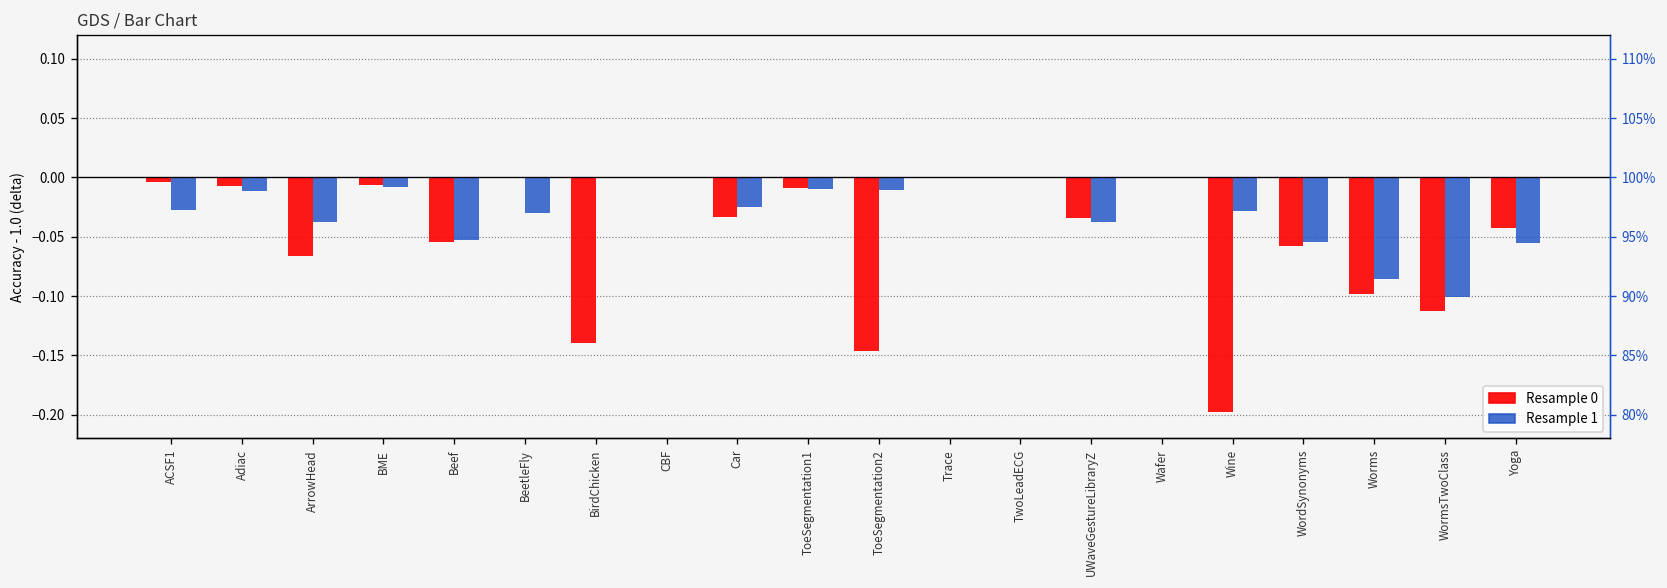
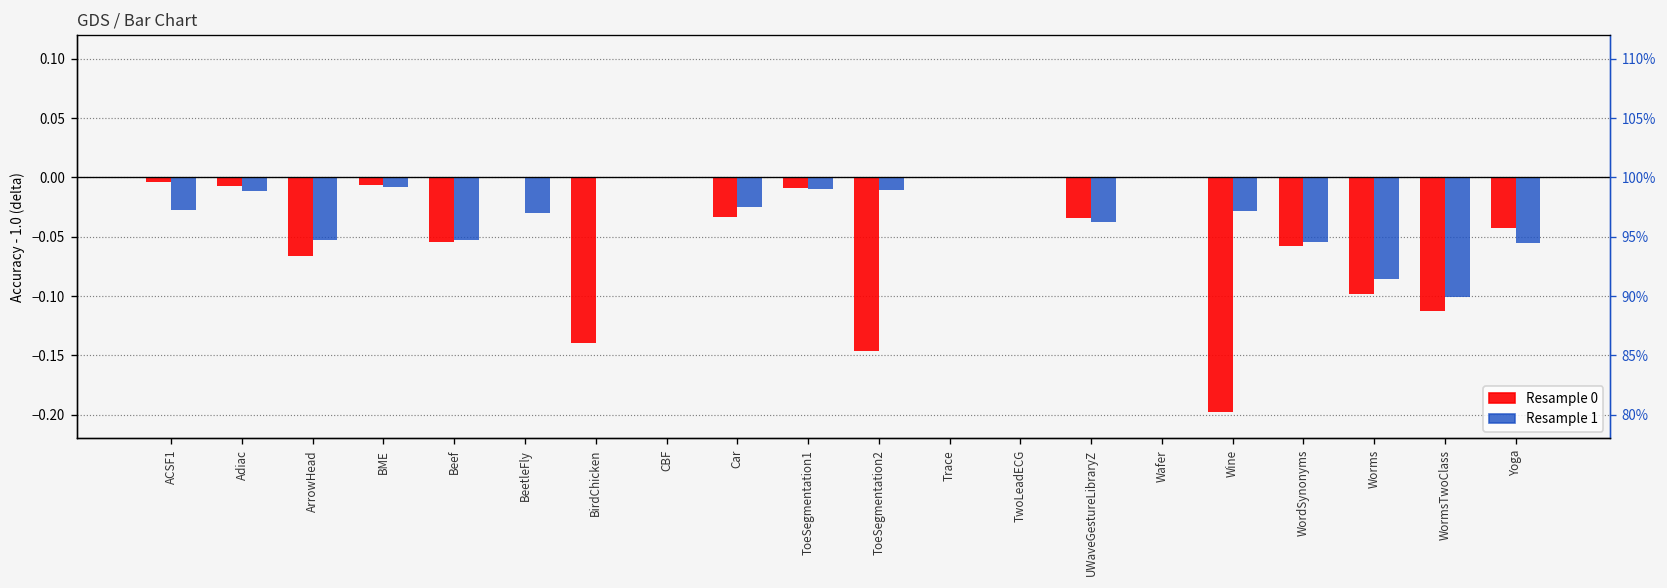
  {
    "Resample 0": {
      "ACSF1": 0.00,
      "Adiac": -0.01,
      "ArrowHead": -0.07,
      "BME": -0.01,
      "Beef": -0.05,
      "BeetleFly": 0.00,
      "BirdChicken": -0.14,
      "Car": -0.03,
      "ToeSegmentation1": -0.01,
      "ToeSegmentation2": -0.15,
      "Trace": 0.00,
      "UWaveGestureLibraryZ": -0.03,
      "Wafer": 0.00,
      "Wine": -0.20,
      "WordSynonyms": -0.06,
      "Worms": -0.10,
      "WormsTwoClass": -0.11,
      "Yoga": -0.04
    },
    "Resample 1": {
      "ACSF1": -0.03,
      "Adiac": -0.01,
-     "ArrowHead": -0.04,
+     "ArrowHead": -0.05,
      "BME": -0.01,
      "Beef": -0.05,
      "BeetleFly": -0.03,
      "BirdChicken": 0.00,
      "Car": -0.02,
      "ToeSegmentation1": -0.01,
      "ToeSegmentation2": -0.01,
      "Trace": 0.00,
      "TwoLeadECG": 0.00,
      "UWaveGestureLibraryZ": -0.04,
      "Wafer": 0.00,
      "Wine": -0.03,
      "WordSynonyms": -0.05,
      "Worms": -0.09,
      "WormsTwoClass": -0.10,
      "Yoga": -0.06
    }
  }
